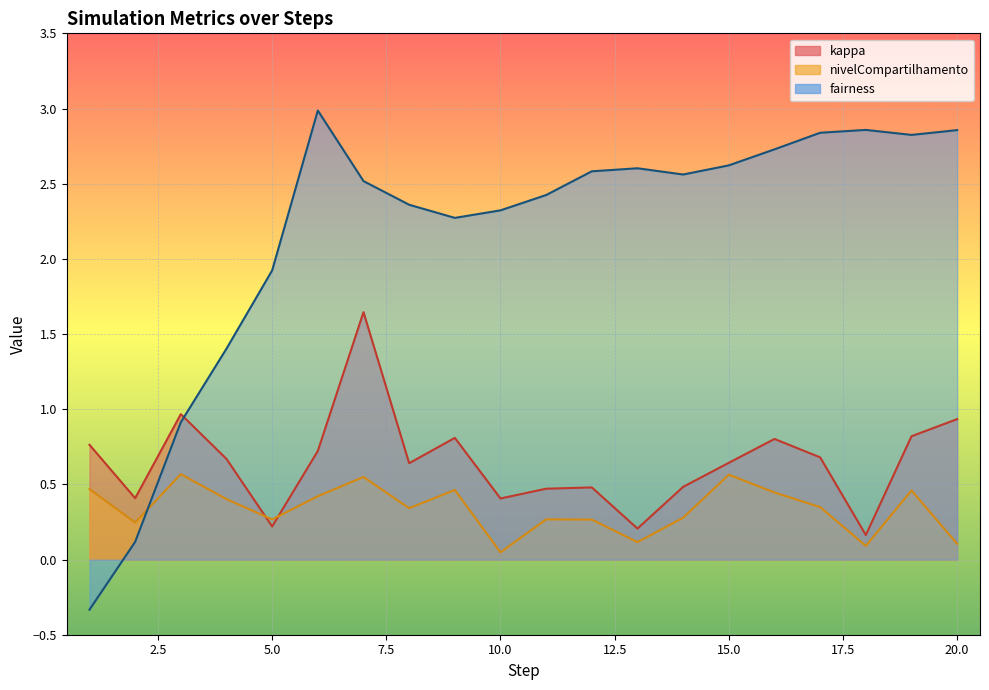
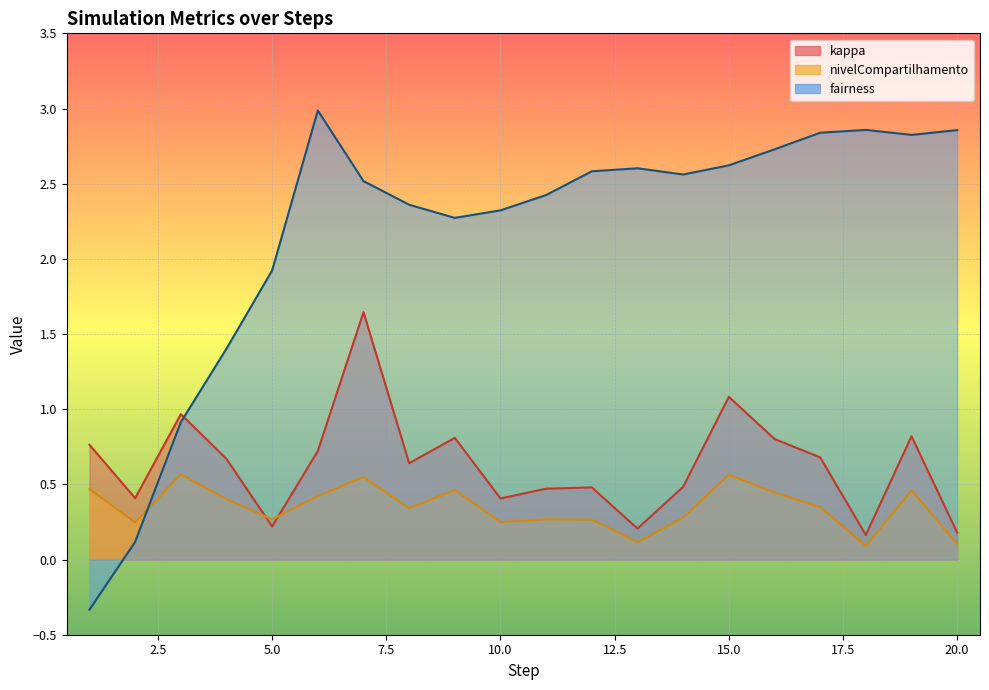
  {
    "kappa": {
      "5.0": 0.22,
      "10.0": 0.41,
-     "15.0": 0.64,
-     "20.0": 0.93
+     "15.0": 1.08,
+     "20.0": 0.18
    },
    "nivelCompartilhamento": {
      "5.0": 0.27,
-     "10.0": 0.05,
+     "10.0": 0.25,
      "15.0": 0.56,
      "20.0": 0.10
    }
  }
